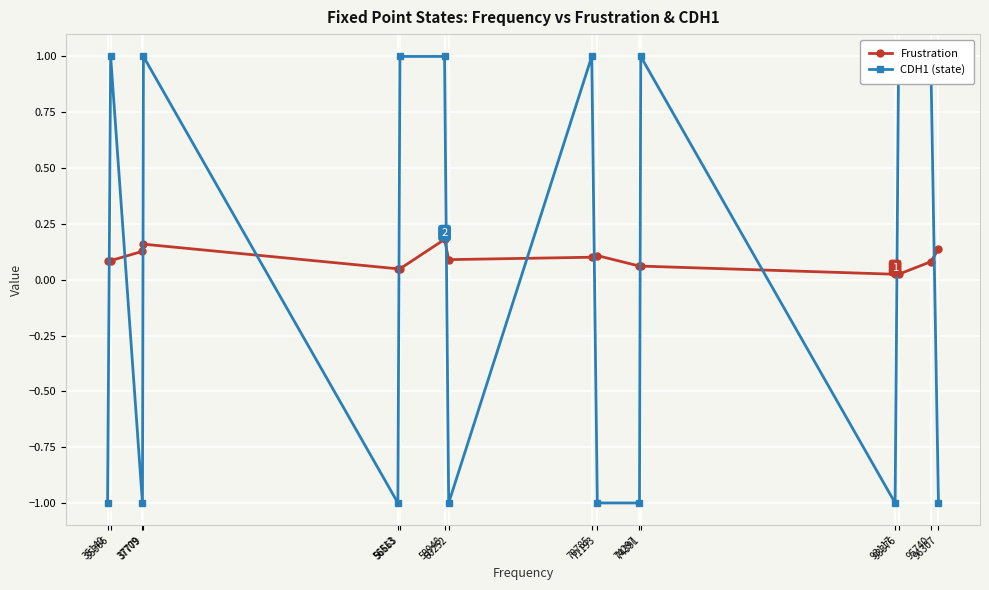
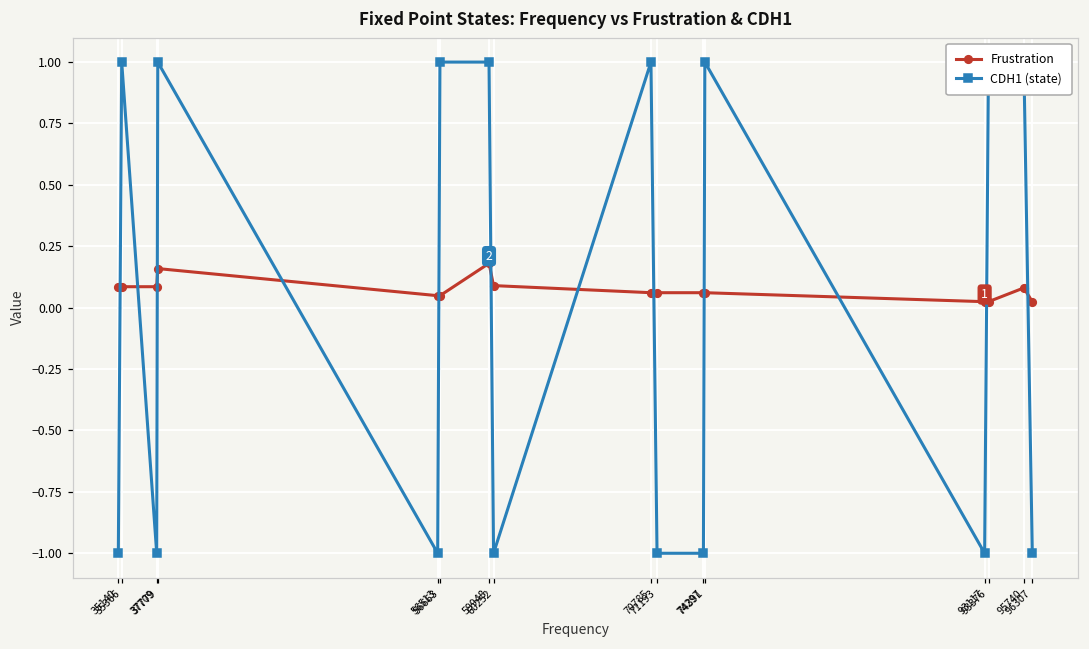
  {
    "Frustration": {
      "35140": 0.09,
      "35366": 0.09,
-     "37709": 0.13,
+     "37709": 0.09,
      "37779": 0.16,
      "56513": 0.05,
      "56663": 0.05,
      "60252": 0.09,
-     "70785": 0.10,
-     "71193": 0.11,
+     "70785": 0.06,
+     "71193": 0.06,
      "74297": 0.06,
      "74391": 0.06,
      "95740": 0.08,
-     "96307": 0.14
+     "96307": 0.02
    },
    "CDH1 (state)": {
      "35140": -1.00,
      "35366": 1.00,
      "37709": -1.00,
      "37779": 1.00,
      "56513": -1.00,
      "56663": 1.00,
      "59948": 1.00,
      "60252": -1.00,
      "70785": 1.00,
      "71193": -1.00,
      "74297": -1.00,
      "74391": 1.00,
      "93117": -1.00,
      "96307": -1.00
    }
  }
